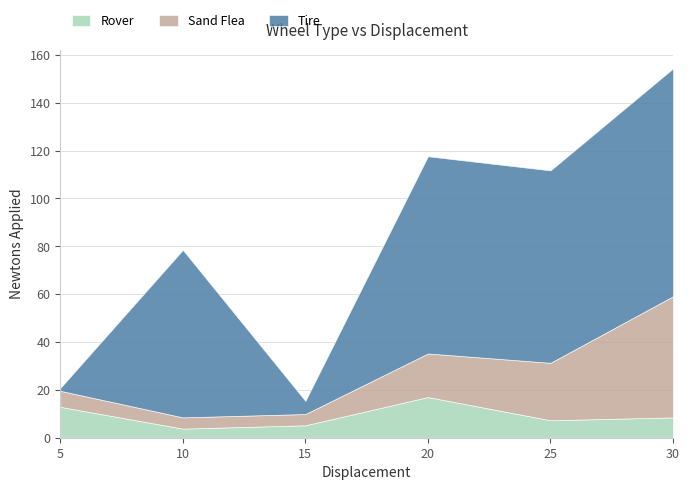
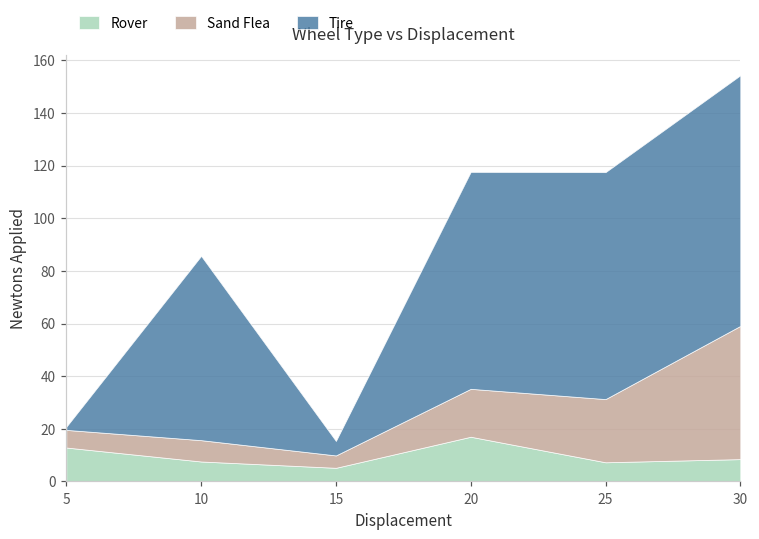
  {
    "Rover": {
      "5": 13,
-     "10": 4,
+     "10": 8,
      "15": 5,
      "20": 17,
      "25": 7,
      "30": 9
    },
    "Sand Flea": {
      "5": 7,
-     "10": 5,
+     "10": 8,
      "15": 5,
      "20": 18,
      "25": 24,
      "30": 51
    },
    "Tire": {
      "5": 1,
      "10": 70,
      "15": 6,
      "20": 82,
-     "25": 80,
+     "25": 86,
      "30": 95
    }
  }
